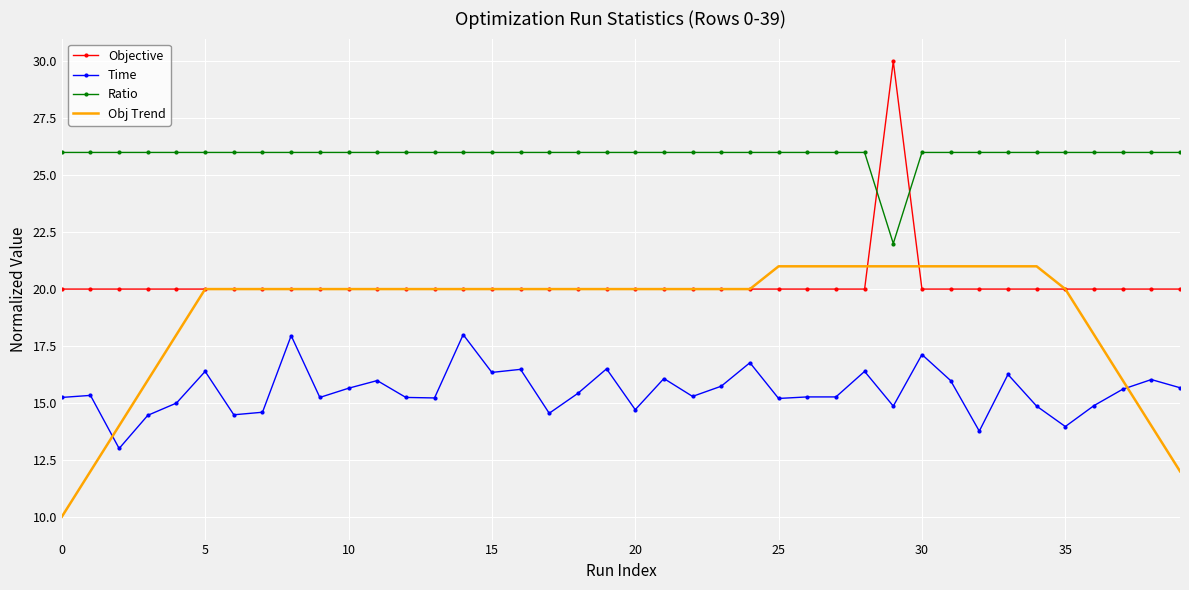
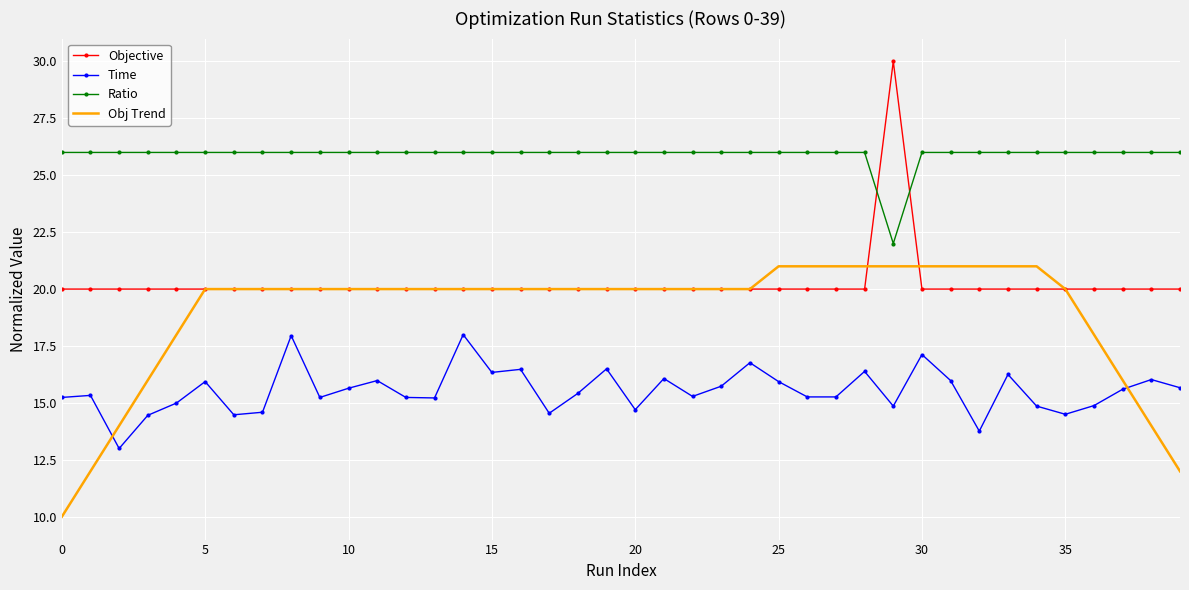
  {
    "Objective": {
      "0": 20.0,
      "25": 20.0,
      "30": 20.0
    },
    "Time": {
      "0": 15.2,
-     "5": 16.4,
+     "5": 15.9,
      "10": 15.6,
      "15": 16.3,
      "20": 14.7,
-     "25": 15.2,
+     "25": 15.9,
      "30": 17.1,
-     "35": 14.0
+     "35": 14.5
    },
    "Ratio": {
      "0": 26.0,
      "5": 26.0,
      "10": 26.0,
      "15": 26.0,
      "20": 26.0,
      "25": 26.0,
      "30": 26.0,
      "35": 26.0
    },
    "Obj Trend": {
      "0": 10.0,
      "25": 21.0,
      "30": 21.0
    }
  }
